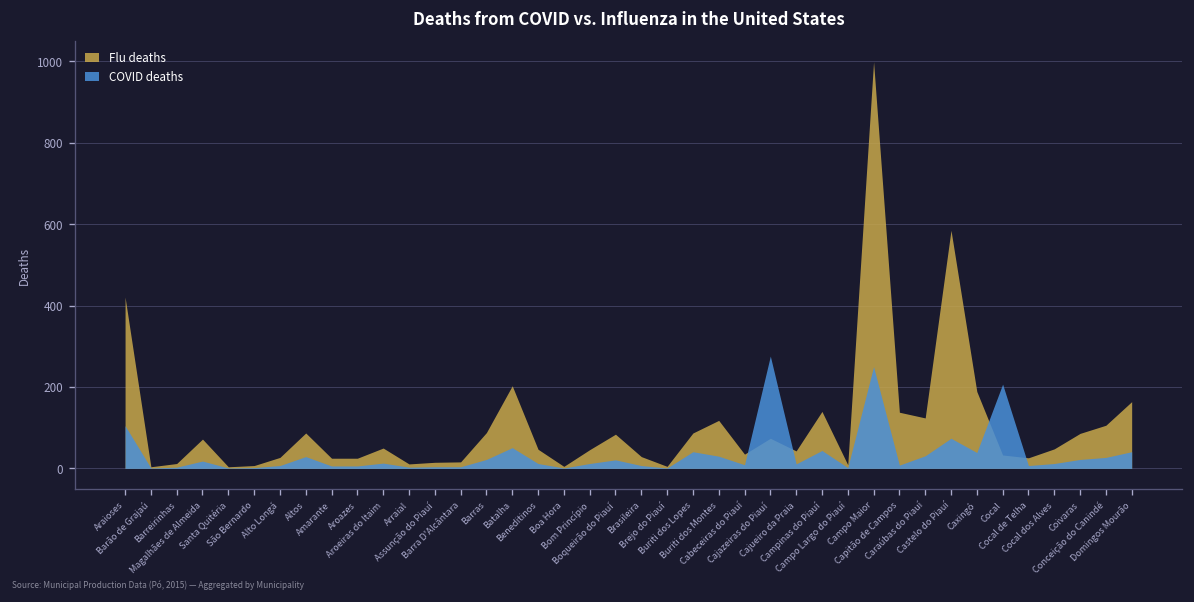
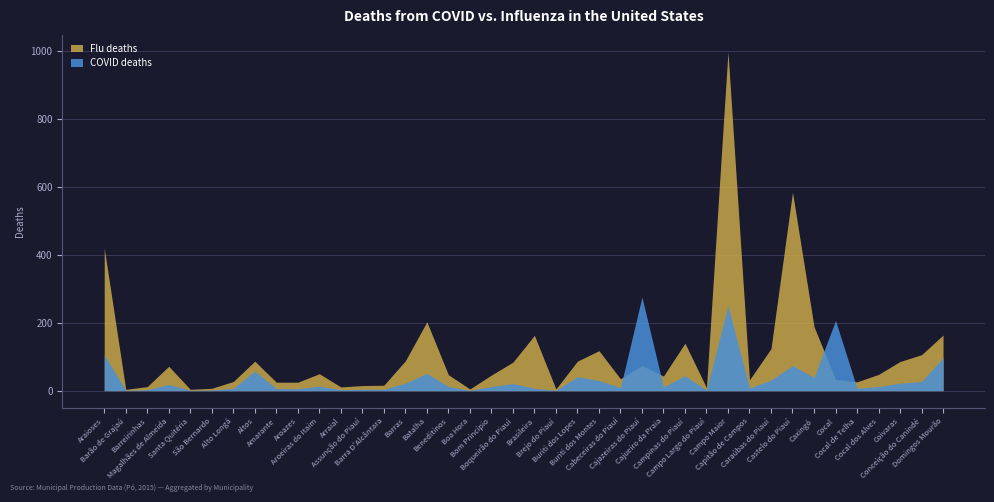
  {
    "Flu deaths": {
      "Araioses": 420,
      "Barreirinhas": 10,
      "Magalhães de Almeida": 70,
      "Alto Longá": 30,
      "Altos": 90,
      "Amarante": 30,
      "Aroazes": 30,
      "Aroeiras do Itaim": 50,
      "Arraial": 10,
      "Assunção do Piauí": 20,
      "Barra D'Alcântara": 20,
      "Barras": 90,
      "Batalha": 200,
      "Beneditinos": 50,
      "Bom Princípio": 50,
      "Boqueirão do Piauí": 80,
-     "Brasileira": 30,
+     "Brasileira": 160,
      "Buriti dos Lopes": 90,
      "Buriti dos Montes": 120,
      "Cabeceiras do Piauí": 40,
      "Cajazeiras do Piauí": 70,
      "Cajueiro da Praia": 40,
      "Campinas do Piauí": 140,
      "Campo Maior": 1000,
-     "Capitão de Campos": 140,
+     "Capitão de Campos": 30,
      "Caraúbas do Piauí": 120,
      "Castelo do Piauí": 590,
      "Caxingó": 190,
      "Cocal": 30,
      "Cocal de Telha": 30,
      "Cocal dos Alves": 50,
      "Coivaras": 90,
      "Conceição do Canindé": 110,
      "Domingos Mourão": 160
    },
    "COVID deaths": {
      "Araioses": 110,
      "Magalhães de Almeida": 20,
-     "Altos": 30,
+     "Altos": 60,
      "Aroeiras do Itaim": 10,
      "Barras": 20,
      "Batalha": 50,
      "Beneditinos": 10,
      "Bom Princípio": 10,
      "Boqueirão do Piauí": 20,
      "Buriti dos Lopes": 40,
      "Buriti dos Montes": 30,
      "Cabeceiras do Piauí": 10,
      "Cajazeiras do Piauí": 280,
      "Cajueiro da Praia": 10,
      "Campinas do Piauí": 40,
      "Campo Maior": 250,
      "Capitão de Campos": 10,
      "Caraúbas do Piauí": 30,
      "Castelo do Piauí": 70,
      "Caxingó": 40,
      "Cocal": 210,
      "Cocal dos Alves": 10,
      "Coivaras": 20,
      "Conceição do Canindé": 30,
-     "Domingos Mourão": 40
+     "Domingos Mourão": 100
    }
  }
